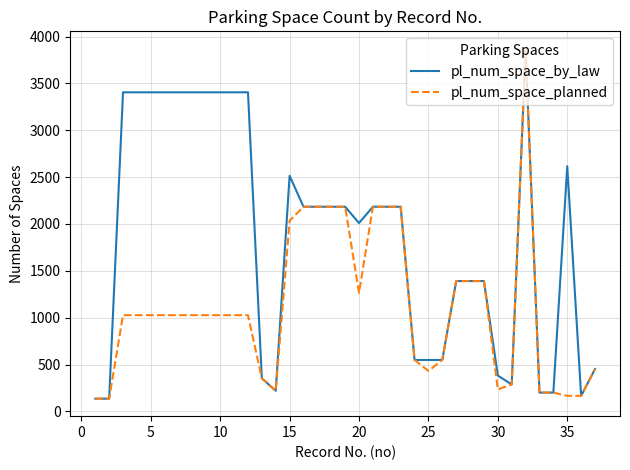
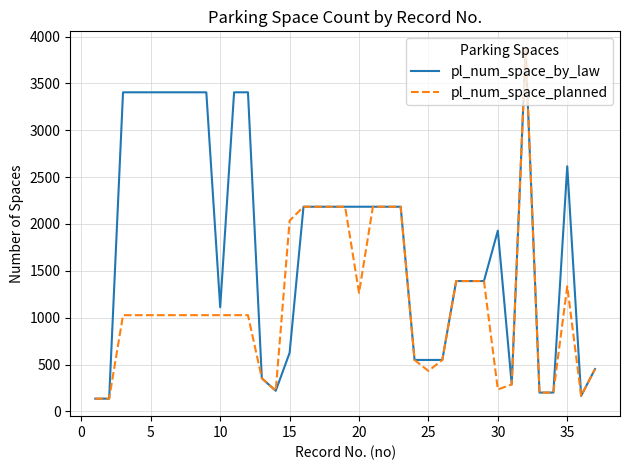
  {
    "pl_num_space_by_law": {
      "5": 3400,
-     "10": 3400,
-     "15": 2500,
-     "20": 2000,
+     "10": 1100,
+     "15": 600,
+     "20": 2200,
      "25": 500,
-     "30": 400,
+     "30": 1900,
      "35": 2600
    },
    "pl_num_space_planned": {
      "5": 1000,
      "10": 1000,
      "15": 2000,
      "20": 1300,
      "25": 400,
      "30": 200,
-     "35": 200
+     "35": 1300
    }
  }
